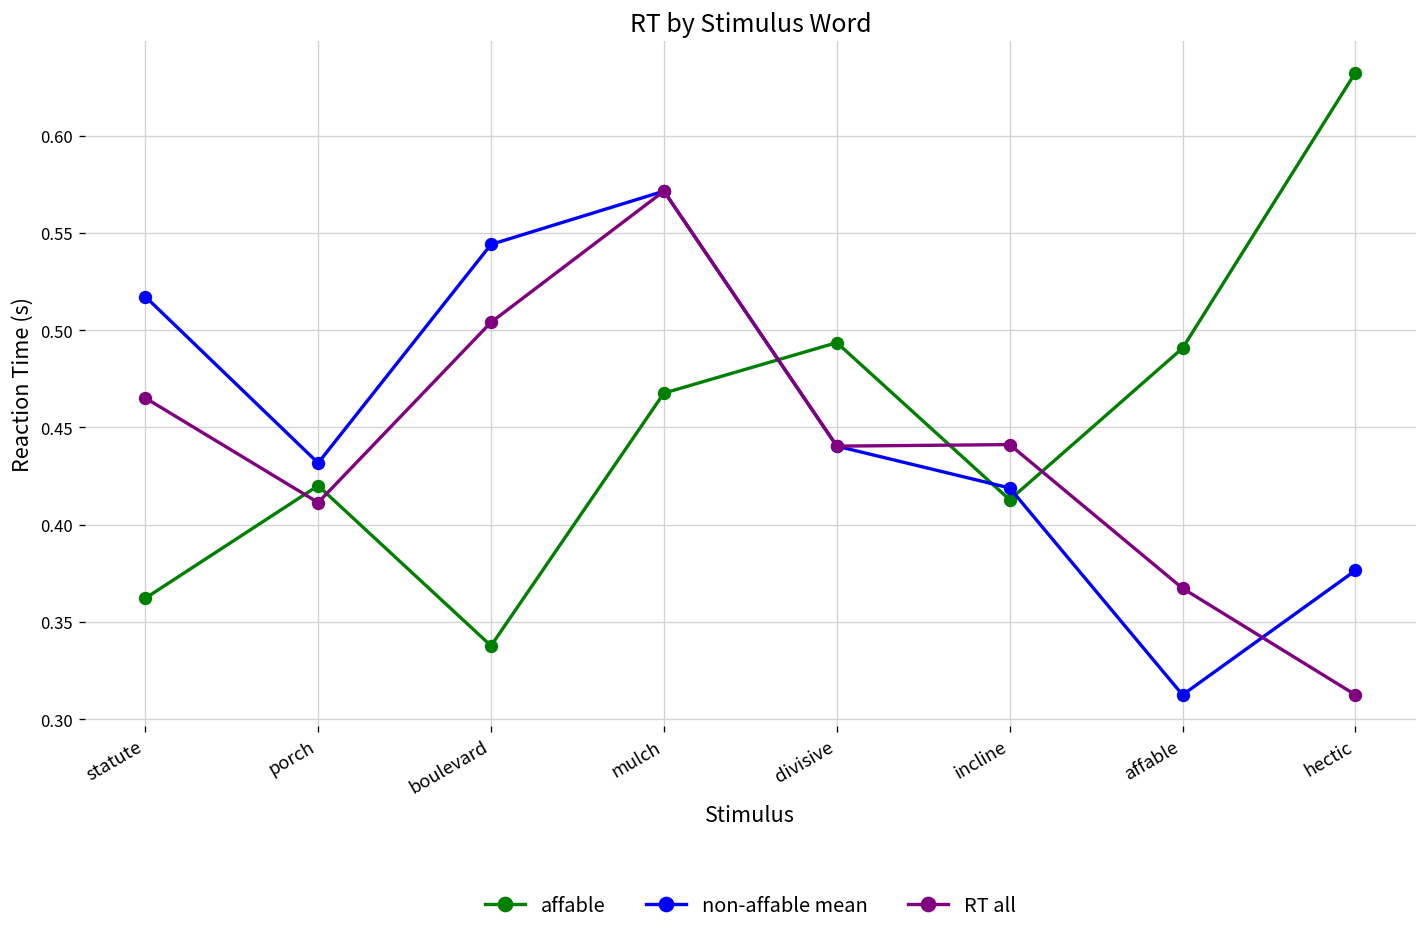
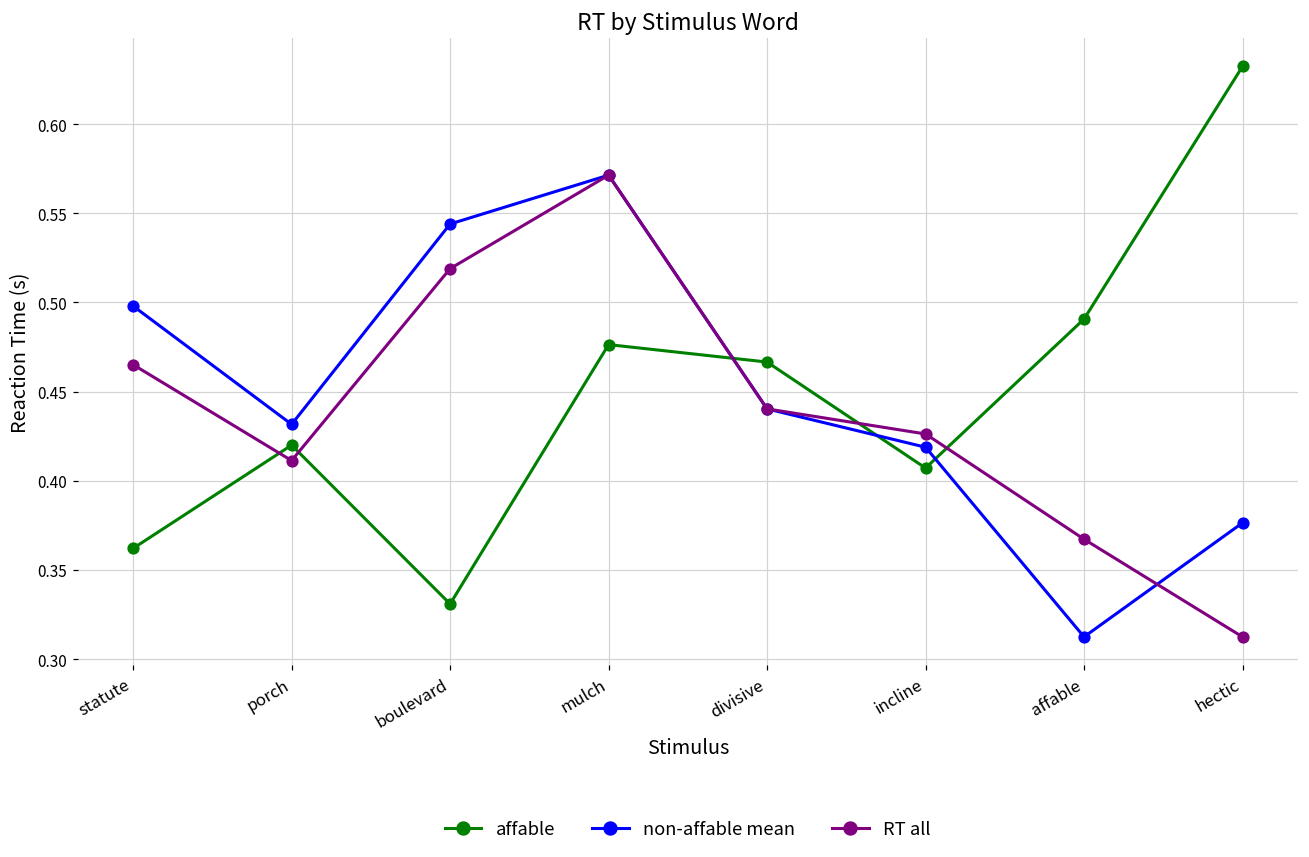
  {
    "affable": {
      "statute": 0.362,
      "porch": 0.420,
-     "boulevard": 0.338,
-     "mulch": 0.468,
-     "divisive": 0.494,
-     "incline": 0.413,
+     "boulevard": 0.331,
+     "mulch": 0.476,
+     "divisive": 0.467,
+     "incline": 0.407,
      "affable": 0.491,
      "hectic": 0.632
    },
    "non-affable mean": {
-     "statute": 0.517,
+     "statute": 0.498,
      "porch": 0.432,
      "boulevard": 0.544,
      "incline": 0.419,
      "affable": 0.312,
      "hectic": 0.376
    },
    "RT all": {
      "statute": 0.465,
      "porch": 0.411,
-     "boulevard": 0.504,
-     "incline": 0.441,
+     "boulevard": 0.519,
+     "incline": 0.426,
      "affable": 0.367,
      "hectic": 0.312
    }
  }
